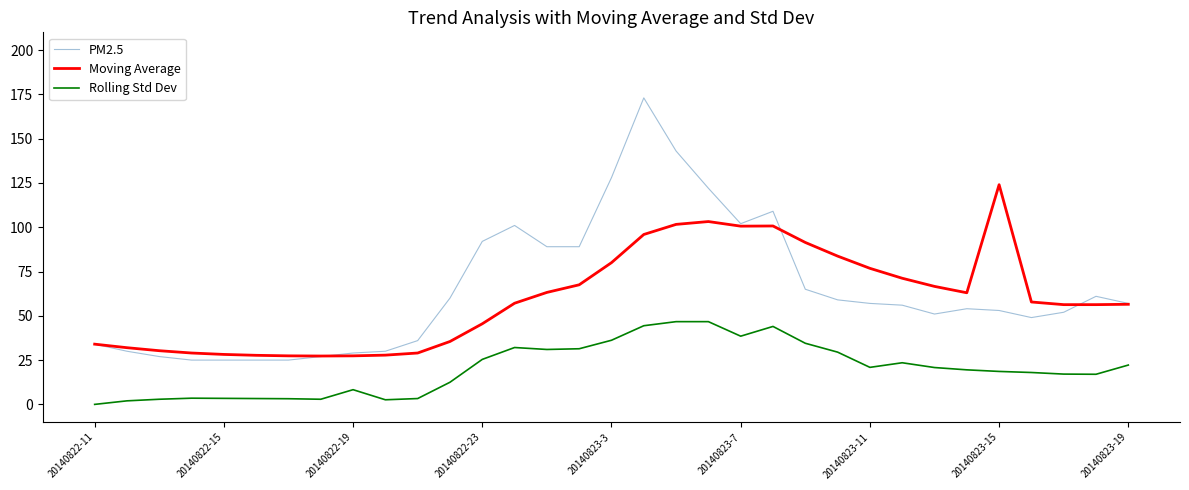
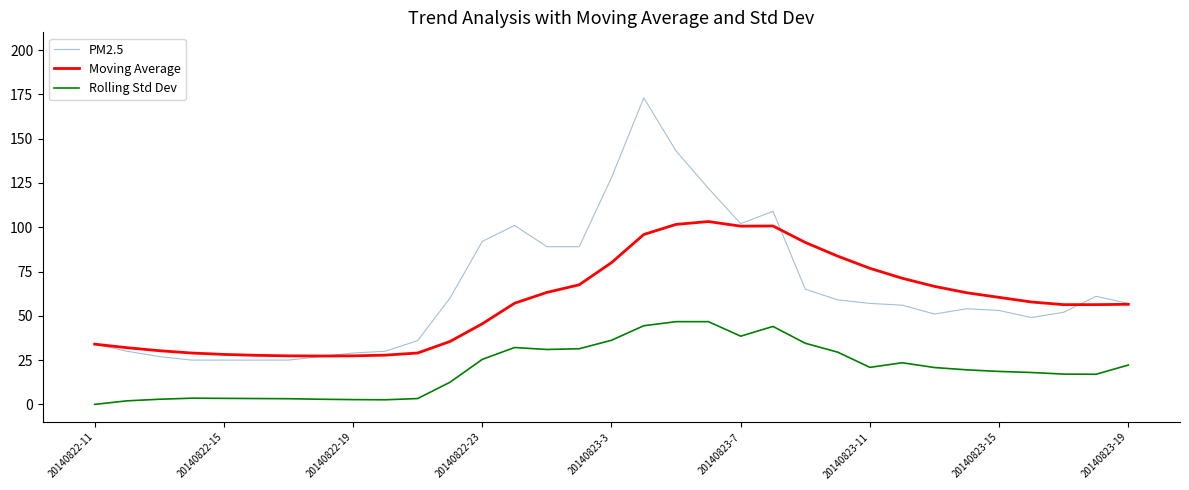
  {
    "PM2.5": {
      "20140822-15": 25,
      "20140822-19": 29,
      "20140822-23": 92,
      "20140823-3": 128,
      "20140823-11": 57,
      "20140823-15": 53
    },
    "Moving Average": {
      "20140822-15": 28,
      "20140822-19": 27,
      "20140822-23": 46,
      "20140823-3": 80,
      "20140823-11": 77,
-     "20140823-15": 124
+     "20140823-15": 60
    },
    "Rolling Std Dev": {
      "20140822-11": 0,
      "20140822-15": 3,
-     "20140822-19": 8,
+     "20140822-19": 3,
      "20140822-23": 25,
      "20140823-3": 36,
      "20140823-7": 39,
      "20140823-11": 21,
      "20140823-15": 19,
      "20140823-19": 22
    }
  }
